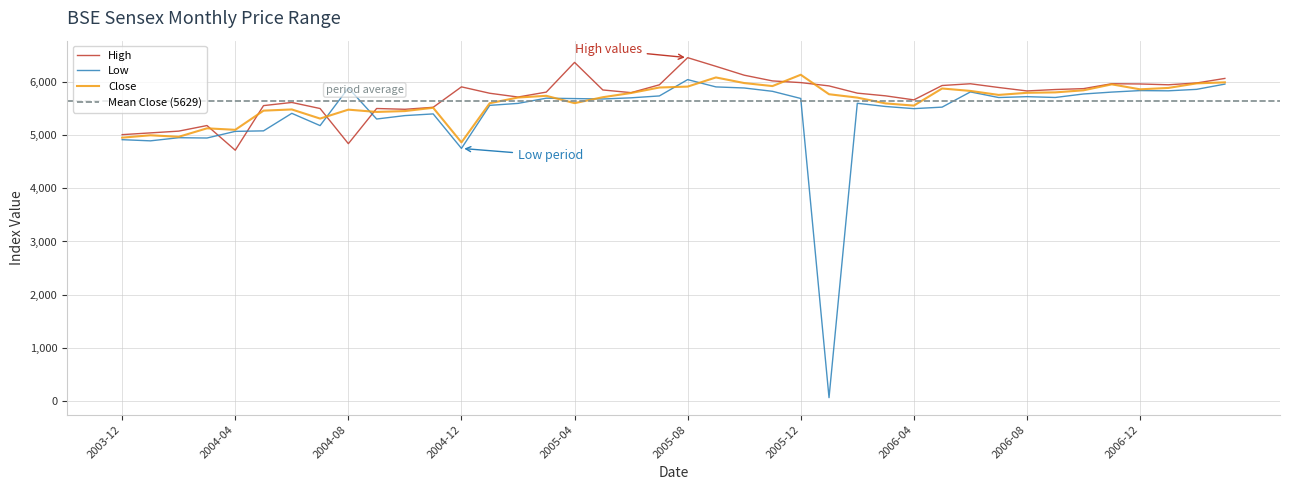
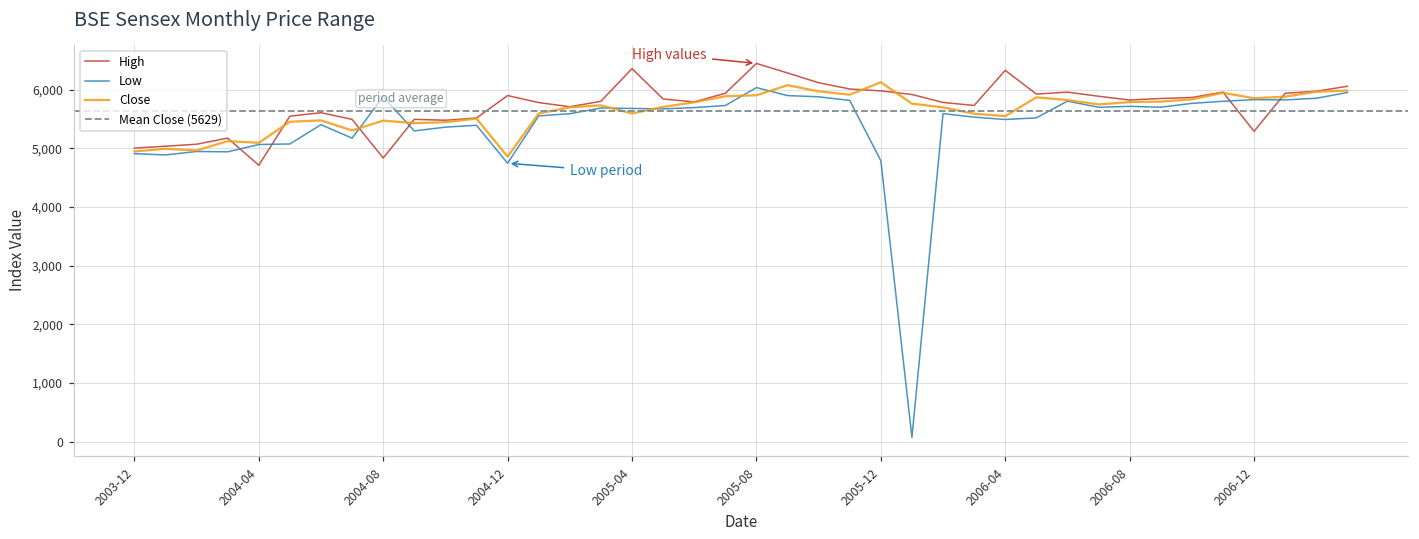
  {
    "High": {
      "2003-12": "5,000",
      "2004-04": "4,700",
      "2004-08": "4,800",
      "2004-12": "5,900",
      "2005-04": "6,400",
      "2005-08": "6,400",
      "2005-12": "6,000",
-     "2006-04": "5,700",
-     "2006-12": "6,000"
+     "2006-04": "6,300",
+     "2006-12": "5,300"
    },
    "Low": {
      "2004-12": "4,700",
      "2005-04": "5,700",
      "2005-08": "6,000",
-     "2005-12": "5,700",
+     "2005-12": "4,800",
      "2006-04": "5,500",
      "2006-08": "5,700"
    },
    "Close": {
      "2004-08": "5,500",
      "2004-12": "4,900",
      "2005-04": "5,600",
      "2005-08": "5,900",
      "2005-12": "6,100",
      "2006-04": "5,500"
    }
  }
